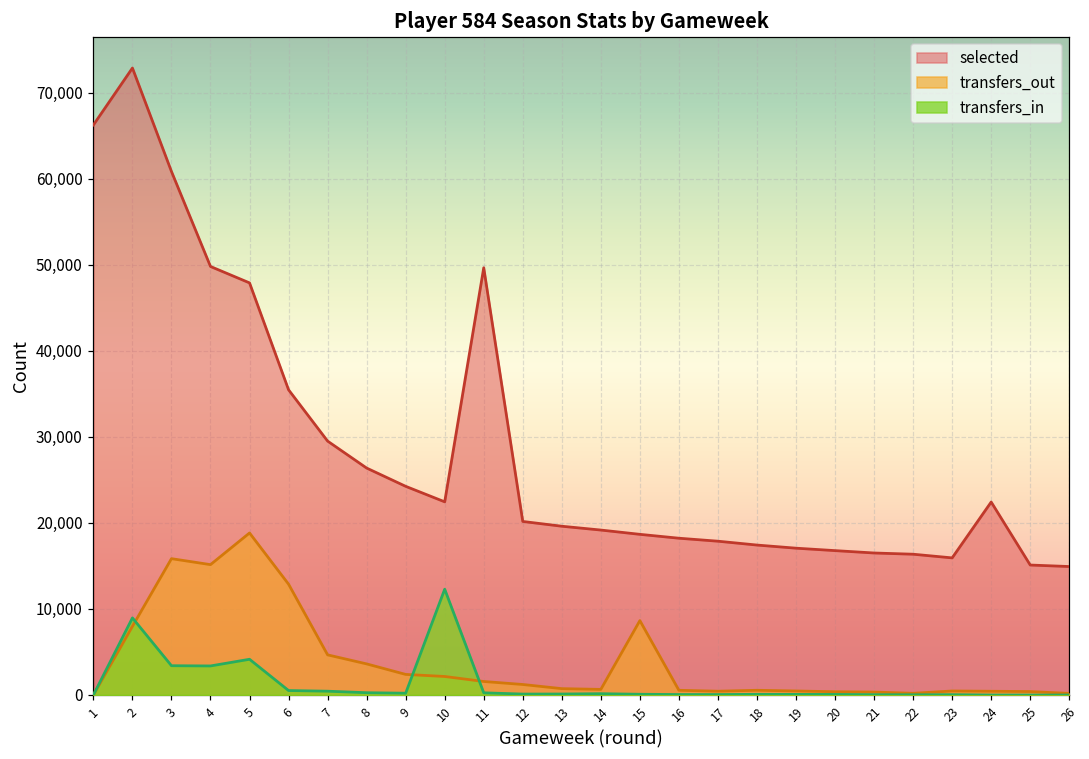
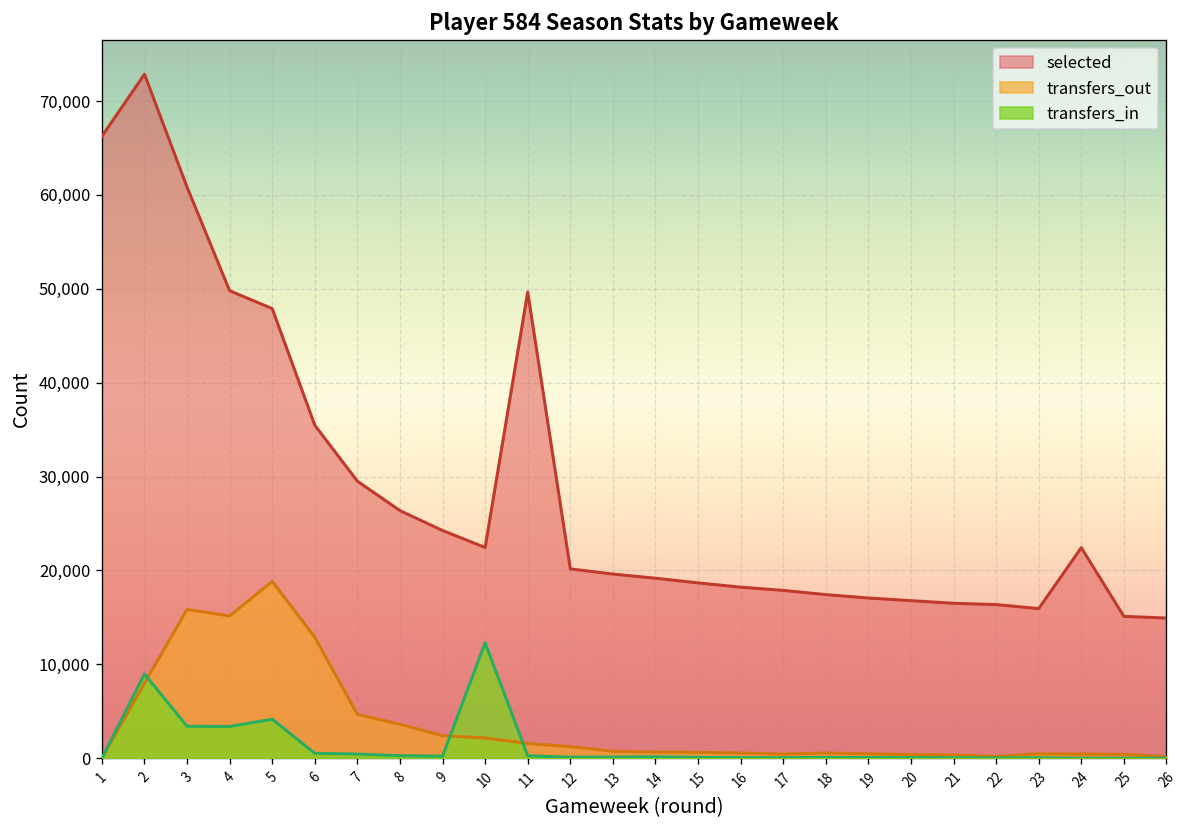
  {
    "selected": {
      "1": "66,000",
      "2": "73,000",
      "3": "61,000",
      "4": "50,000",
      "5": "48,000",
      "6": "35,000",
      "7": "30,000",
      "8": "26,000",
      "9": "24,000",
      "10": "22,000",
      "11": "50,000",
      "12": "20,000",
      "13": "20,000",
      "14": "19,000",
      "15": "19,000",
      "16": "18,000",
      "17": "18,000",
      "18": "17,000",
      "19": "17,000",
      "20": "17,000",
      "21": "17,000",
      "22": "16,000",
      "23": "16,000",
      "24": "22,000",
      "25": "15,000",
      "26": "15,000"
    },
    "transfers_out": {
      "2": "8,000",
      "3": "16,000",
      "4": "15,000",
      "5": "19,000",
      "6": "13,000",
      "7": "5,000",
      "8": "4,000",
      "9": "2,000",
      "10": "2,000",
      "11": "2,000",
      "12": "1,000",
      "13": "1,000",
      "14": "1,000",
-     "15": "9,000",
+     "15": "1,000",
      "16": "1,000",
      "17": "0",
      "18": "1,000",
      "19": "0",
      "23": "0",
      "24": "0",
      "25": "0"
    },
    "transfers_in": {
      "2": "9,000",
      "3": "3,000",
      "4": "3,000",
      "5": "4,000",
      "6": "1,000",
      "7": "0",
      "8": "0",
      "9": "0",
      "10": "12,000",
      "11": "0",
      "12": "0",
      "13": "0",
      "14": "0",
      "15": "0",
      "16": "0",
      "17": "0",
      "18": "0",
      "19": "0",
      "23": "0",
      "24": "0",
      "25": "0"
    }
  }
